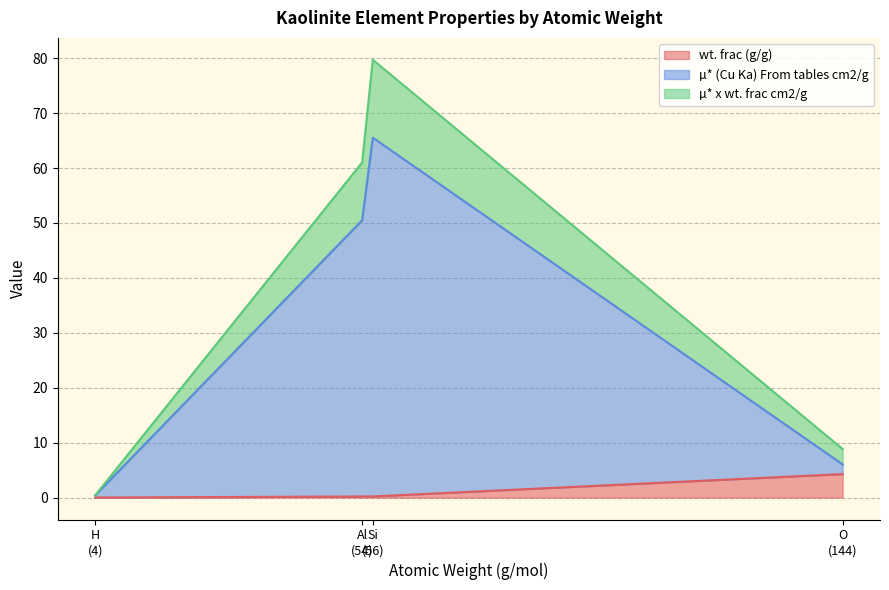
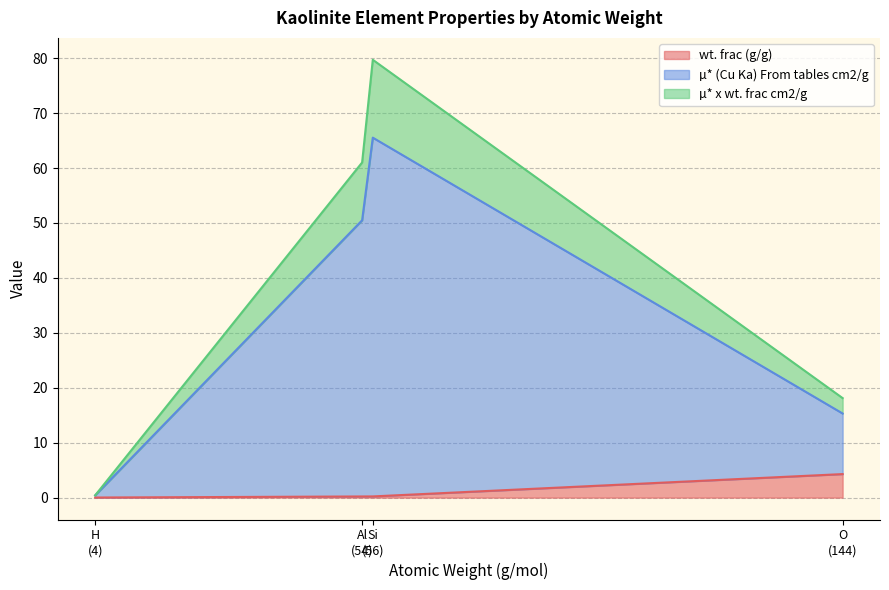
  {
    "wt. frac (g/g)": {
      "O (144)": 4
    },
    "µ* (Cu Ka) From tables cm2/g": {
-     "O (144)": 2
+     "O (144)": 11
    },
    "µ* x wt. frac cm2/g": {
      "O (144)": 3
    }
  }
